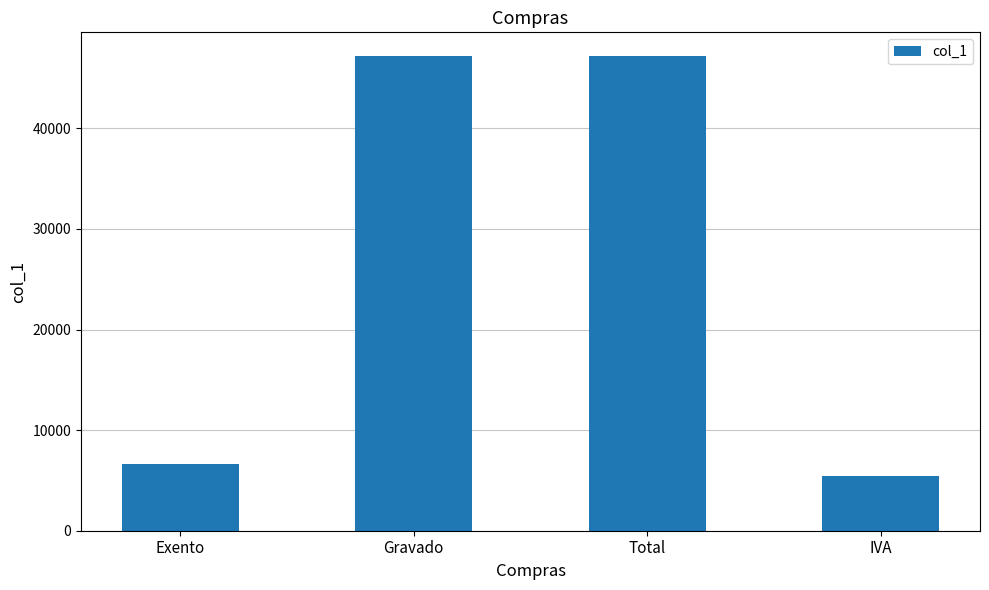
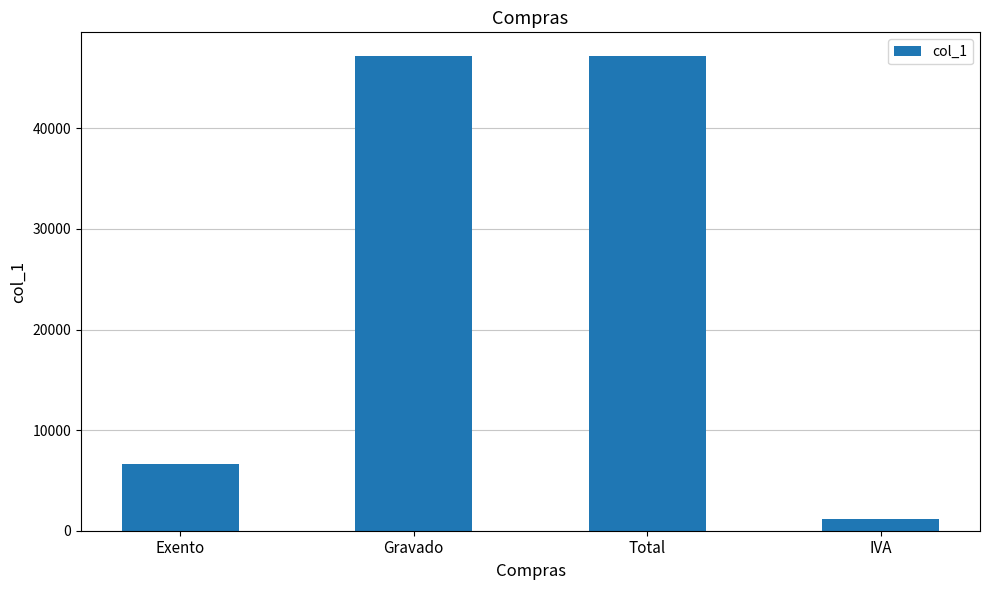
  {
    "Exento": 6700,
    "Gravado": 47200,
    "Total": 47200,
-   "IVA": 5400
+   "IVA": 1200
  }
